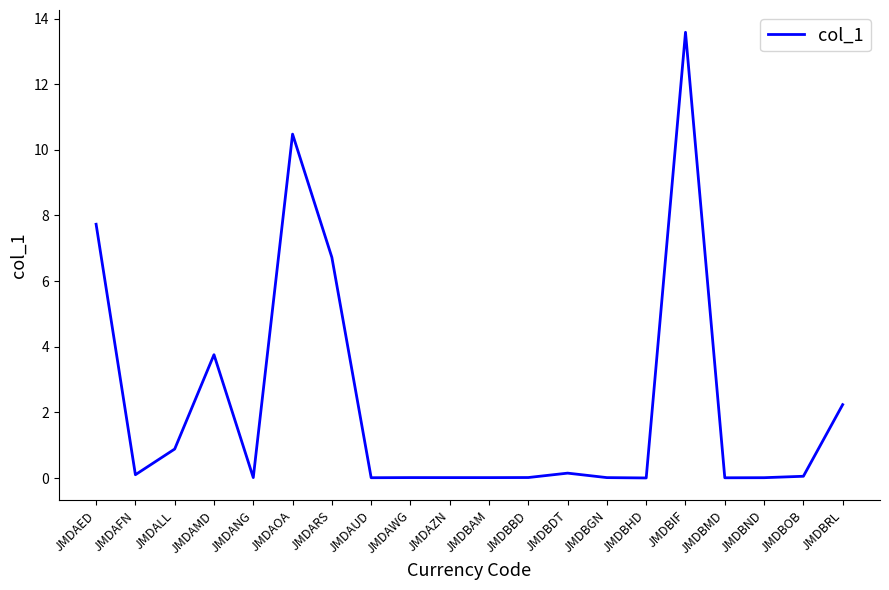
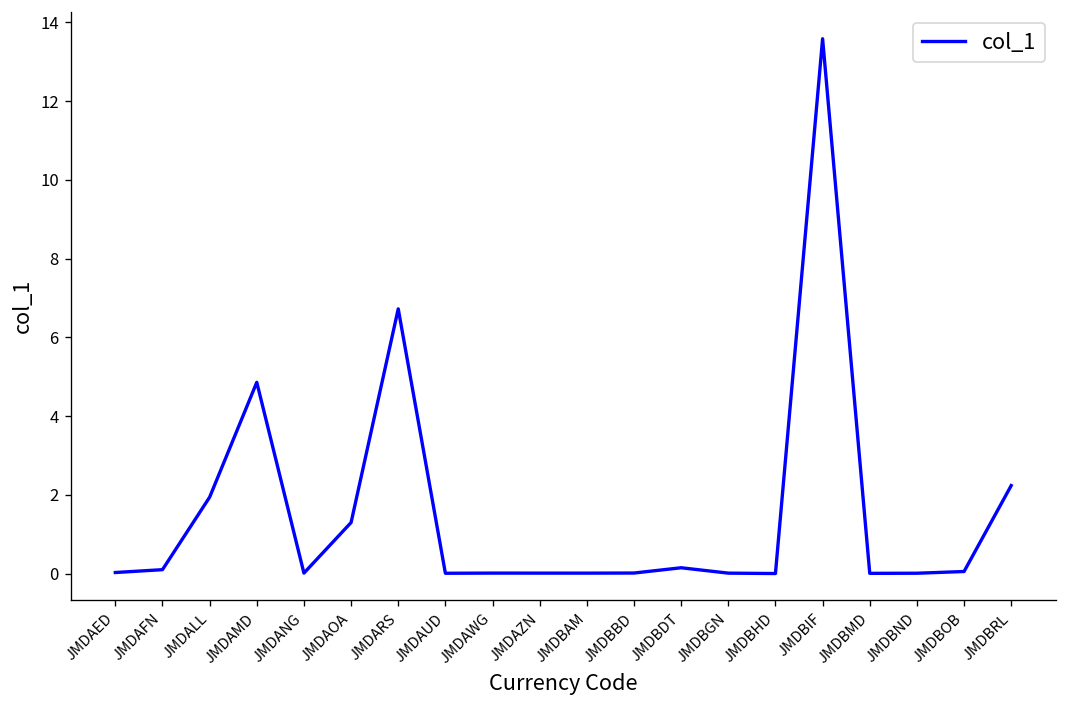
  {
-   "JMDAED": 7.7,
+   "JMDAED": 0.0,
    "JMDAFN": 0.1,
-   "JMDALL": 0.9,
-   "JMDAMD": 3.8,
+   "JMDALL": 1.9,
+   "JMDAMD": 4.9,
    "JMDANG": 0.0,
-   "JMDAOA": 10.5,
+   "JMDAOA": 1.3,
    "JMDARS": 6.7,
    "JMDAUD": 0.0,
    "JMDAWG": 0.0,
    "JMDAZN": 0.0,
    "JMDBAM": 0.0,
    "JMDBBD": 0.0,
    "JMDBDT": 0.1,
    "JMDBGN": 0.0,
    "JMDBHD": 0.0,
    "JMDBIF": 13.6,
    "JMDBMD": 0.0,
    "JMDBND": 0.0,
    "JMDBOB": 0.1,
    "JMDBRL": 2.2
  }
